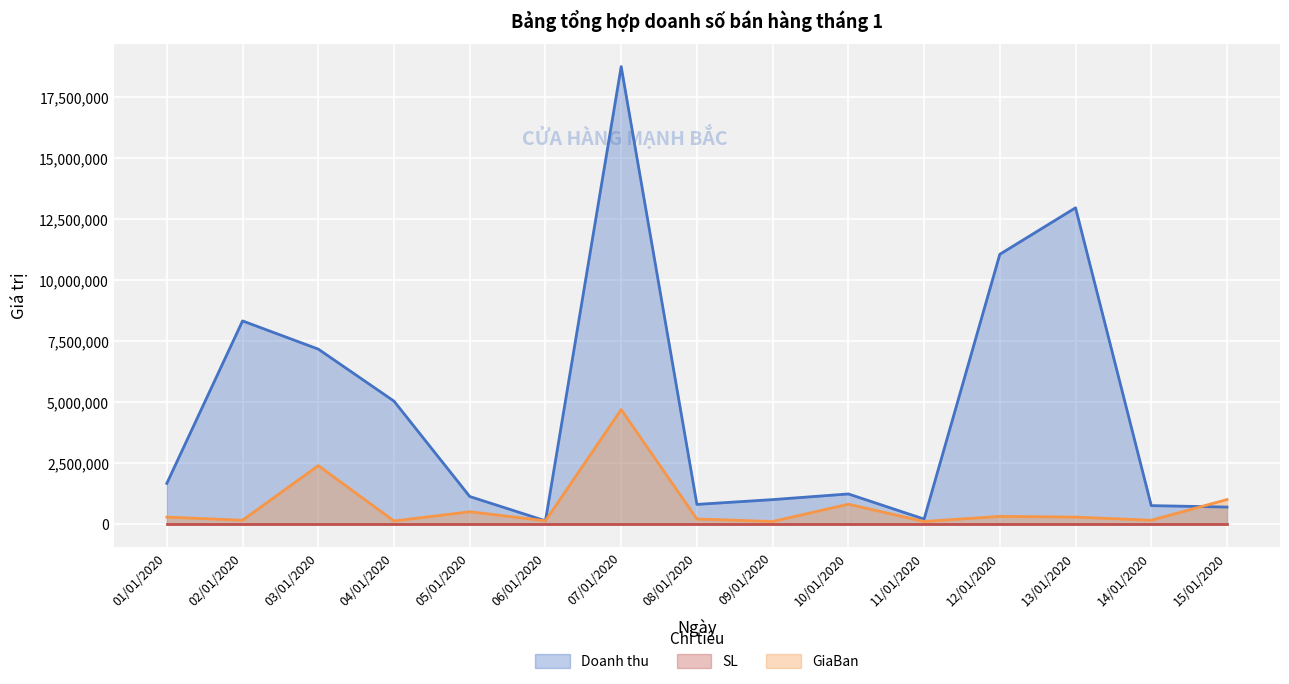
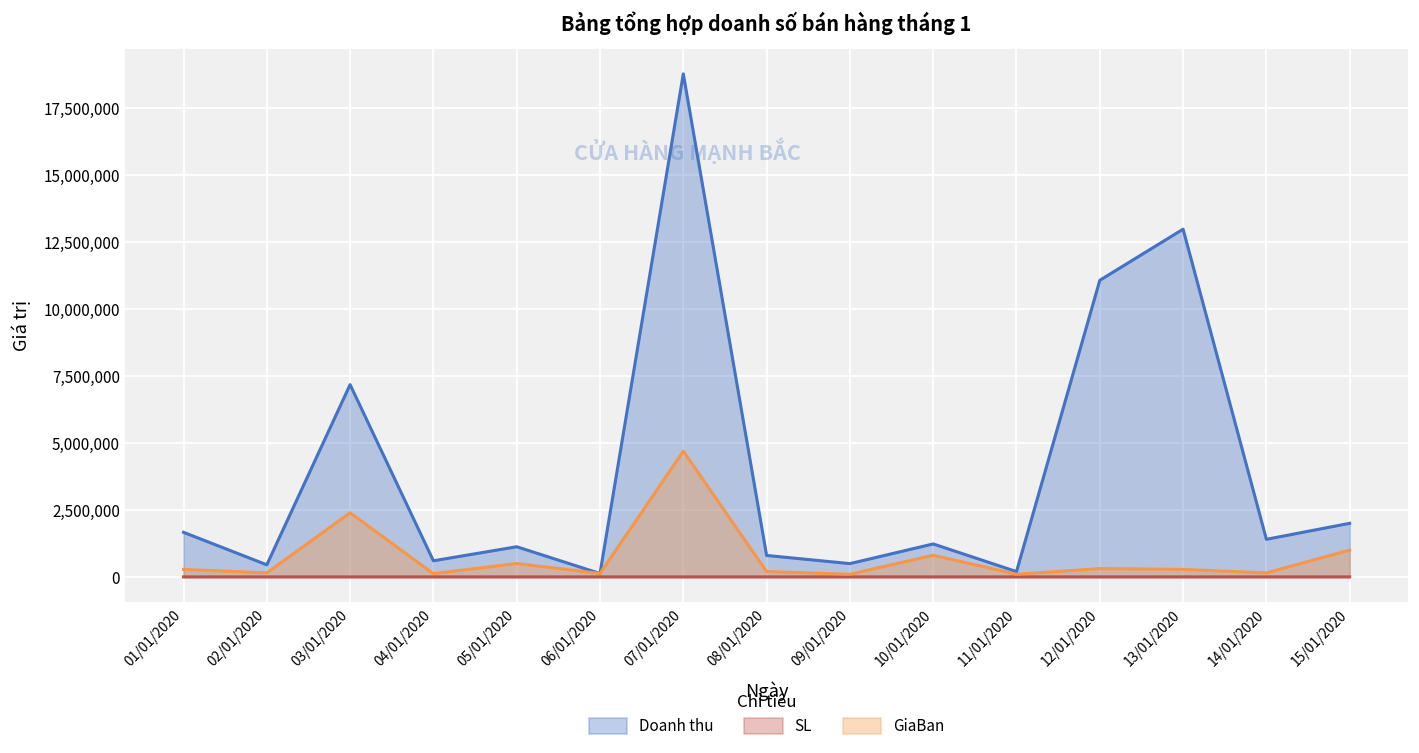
  {
    "Doanh thu": {
      "01/01/2020": "1,700,000",
-     "02/01/2020": "8,300,000",
+     "02/01/2020": "500,000",
      "03/01/2020": "7,200,000",
-     "04/01/2020": "5,000,000",
+     "04/01/2020": "600,000",
      "05/01/2020": "1,100,000",
      "07/01/2020": "18,800,000",
      "08/01/2020": "800,000",
-     "09/01/2020": "1,000,000",
+     "09/01/2020": "500,000",
      "10/01/2020": "1,200,000",
      "12/01/2020": "11,100,000",
      "13/01/2020": "13,000,000",
-     "14/01/2020": "800,000",
-     "15/01/2020": "700,000"
+     "14/01/2020": "1,400,000",
+     "15/01/2020": "2,000,000"
    }
  }
